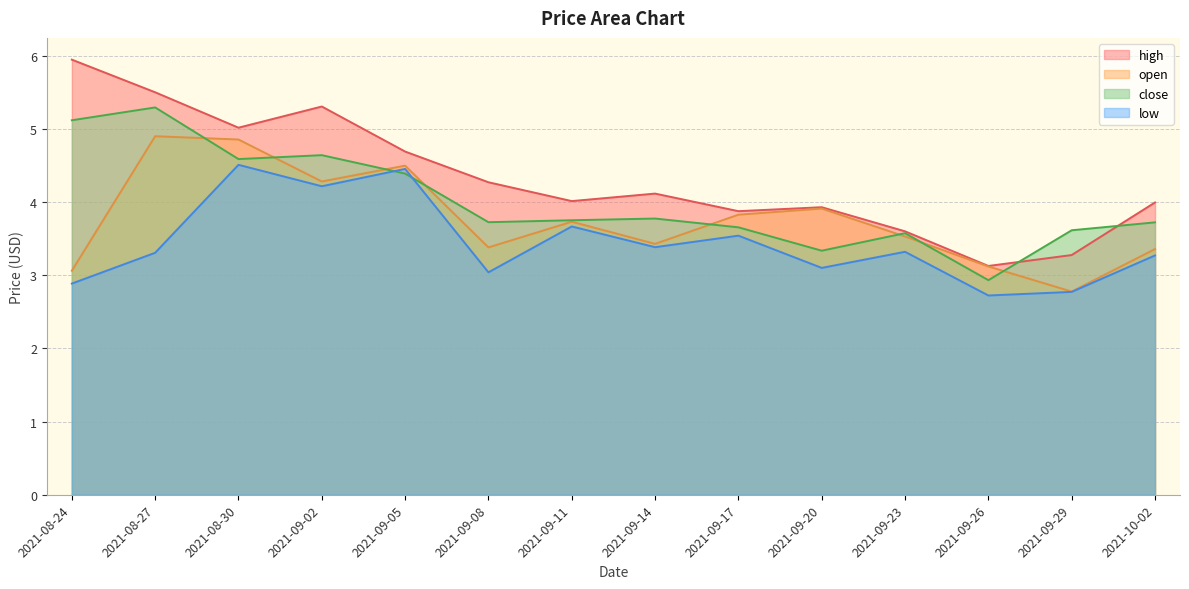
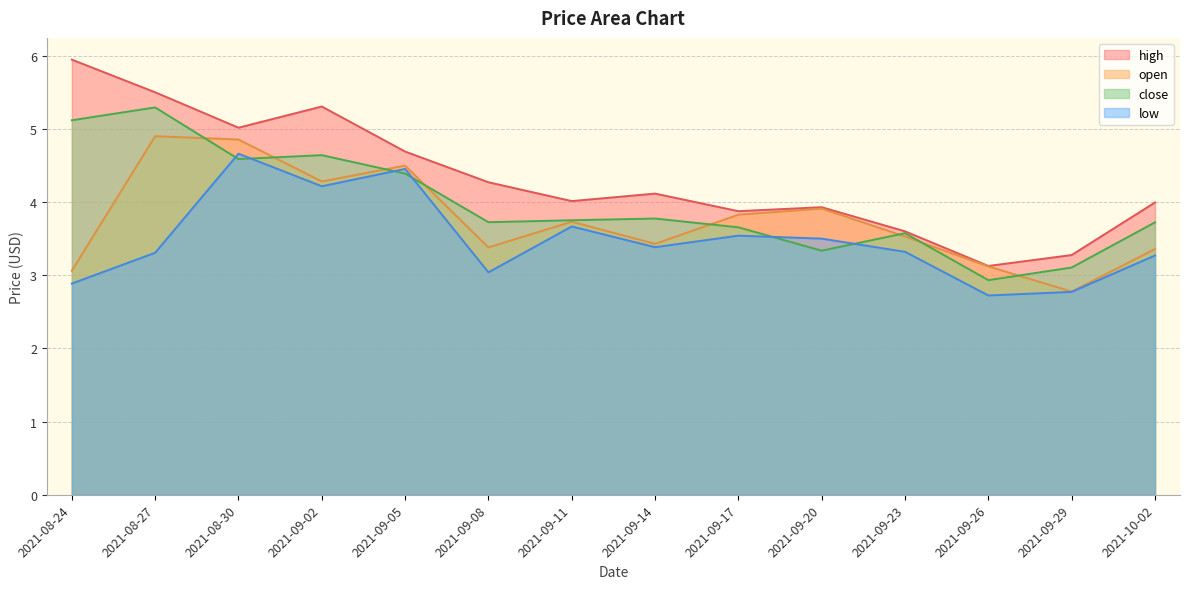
  {
    "close": {
      "2021-08-24": 5.1,
      "2021-08-27": 5.3,
      "2021-08-30": 4.6,
      "2021-09-02": 4.6,
      "2021-09-05": 4.4,
      "2021-09-08": 3.7,
      "2021-09-14": 3.8,
      "2021-09-17": 3.7,
      "2021-09-20": 3.3,
      "2021-09-26": 2.9,
-     "2021-09-29": 3.6,
+     "2021-09-29": 3.1,
      "2021-10-02": 3.7
    },
    "low": {
      "2021-08-24": 2.9,
      "2021-08-27": 3.3,
-     "2021-08-30": 4.5,
+     "2021-08-30": 4.7,
      "2021-09-02": 4.2,
      "2021-09-05": 4.5,
      "2021-09-08": 3.0,
      "2021-09-11": 3.7,
      "2021-09-14": 3.4,
      "2021-09-17": 3.5,
-     "2021-09-20": 3.1,
+     "2021-09-20": 3.5,
      "2021-09-23": 3.3,
      "2021-09-26": 2.7,
      "2021-10-02": 3.3
    }
  }
